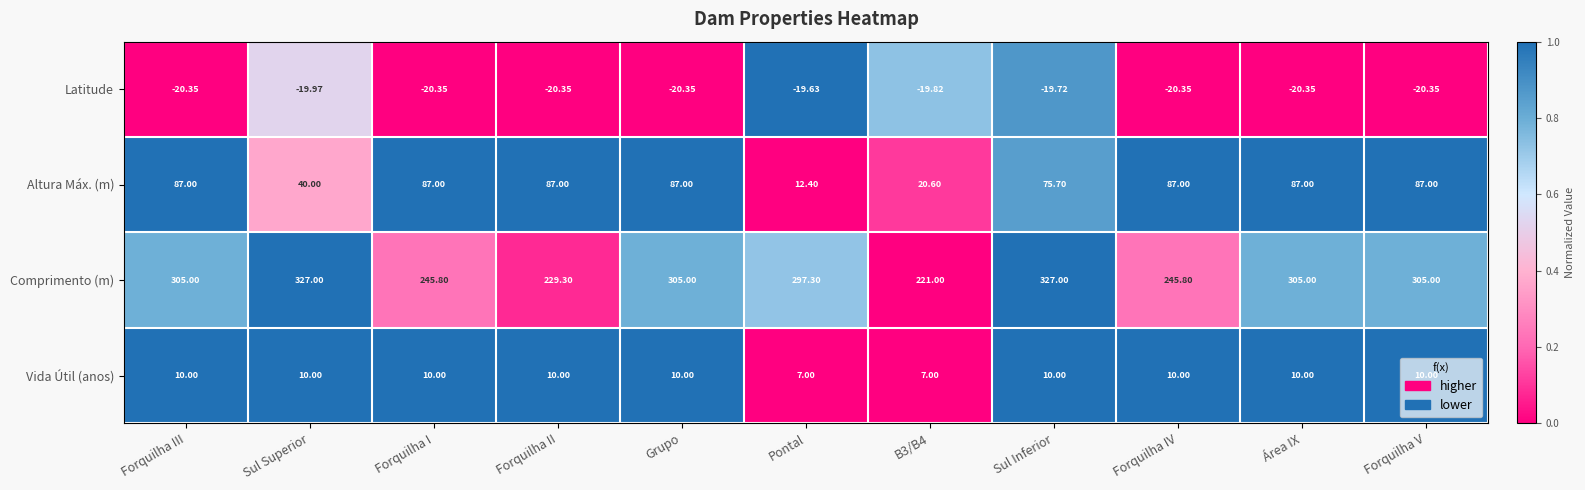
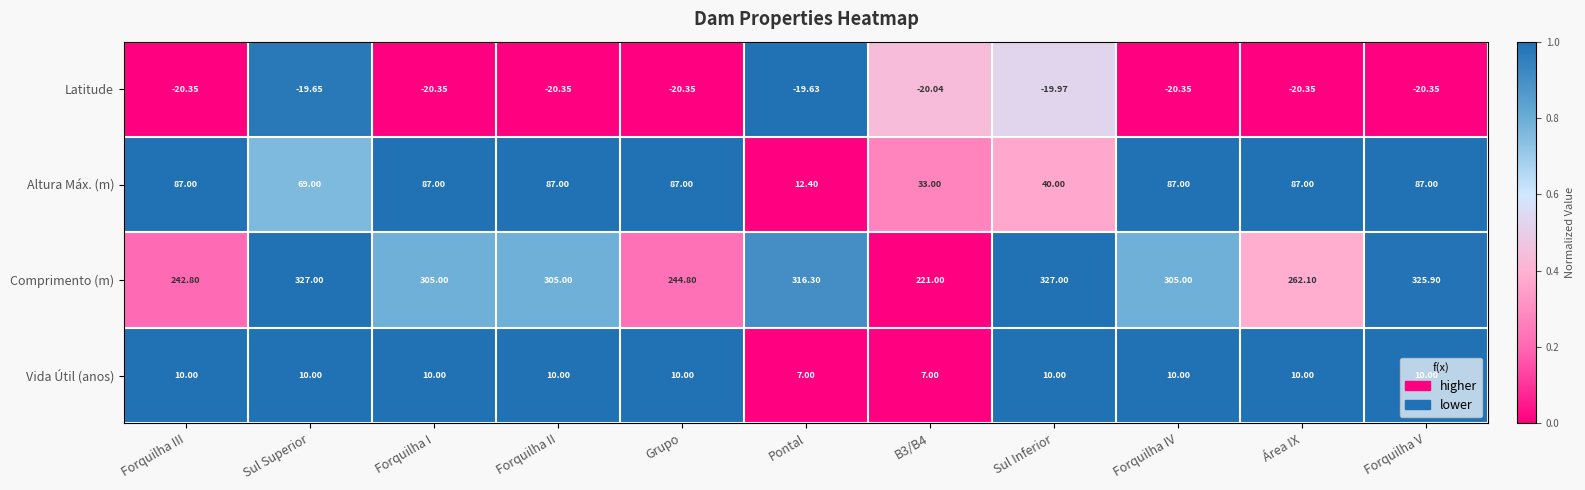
  {
    "Latitude": {
      "Forquilha III": -20.35,
-     "Sul Superior": -19.97,
+     "Sul Superior": -19.65,
      "Forquilha I": -20.35,
      "Forquilha II": -20.35,
      "Grupo": -20.35,
      "Pontal": -19.63,
-     "B3/B4": -19.82,
-     "Sul Inferior": -19.72,
+     "B3/B4": -20.04,
+     "Sul Inferior": -19.97,
      "Forquilha IV": -20.35,
      "Área IX": -20.35,
      "Forquilha V": -20.35
    },
    "Altura Máx. (m)": {
      "Forquilha III": 87.00,
-     "Sul Superior": 40.00,
+     "Sul Superior": 69.00,
      "Forquilha I": 87.00,
      "Forquilha II": 87.00,
      "Grupo": 87.00,
      "Pontal": 12.40,
-     "B3/B4": 20.60,
-     "Sul Inferior": 75.70,
+     "B3/B4": 33.00,
+     "Sul Inferior": 40.00,
      "Forquilha IV": 87.00,
      "Área IX": 87.00,
      "Forquilha V": 87.00
    },
    "Comprimento (m)": {
-     "Forquilha III": 305.00,
+     "Forquilha III": 242.80,
      "Sul Superior": 327.00,
-     "Forquilha I": 245.80,
-     "Forquilha II": 229.30,
-     "Grupo": 305.00,
-     "Pontal": 297.30,
+     "Forquilha I": 305.00,
+     "Forquilha II": 305.00,
+     "Grupo": 244.80,
+     "Pontal": 316.30,
      "B3/B4": 221.00,
      "Sul Inferior": 327.00,
-     "Forquilha IV": 245.80,
-     "Área IX": 305.00,
-     "Forquilha V": 305.00
+     "Forquilha IV": 305.00,
+     "Área IX": 262.10,
+     "Forquilha V": 325.90
    },
    "Vida Útil (anos)": {
      "Forquilha III": 10.00,
      "Sul Superior": 10.00,
      "Forquilha I": 10.00,
      "Forquilha II": 10.00,
      "Grupo": 10.00,
      "Pontal": 7.00,
      "B3/B4": 7.00,
      "Sul Inferior": 10.00,
      "Forquilha IV": 10.00,
      "Área IX": 10.00
    }
  }
